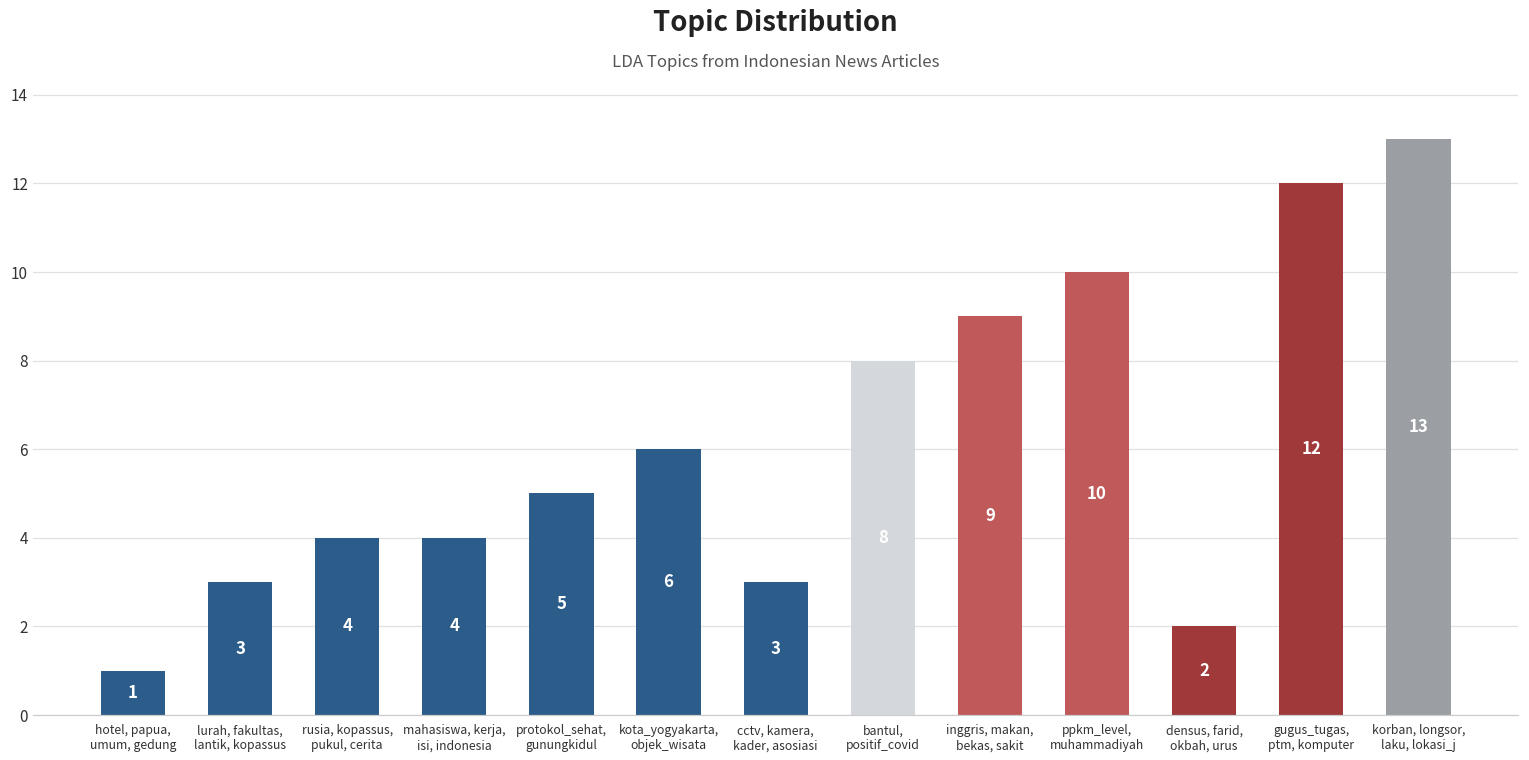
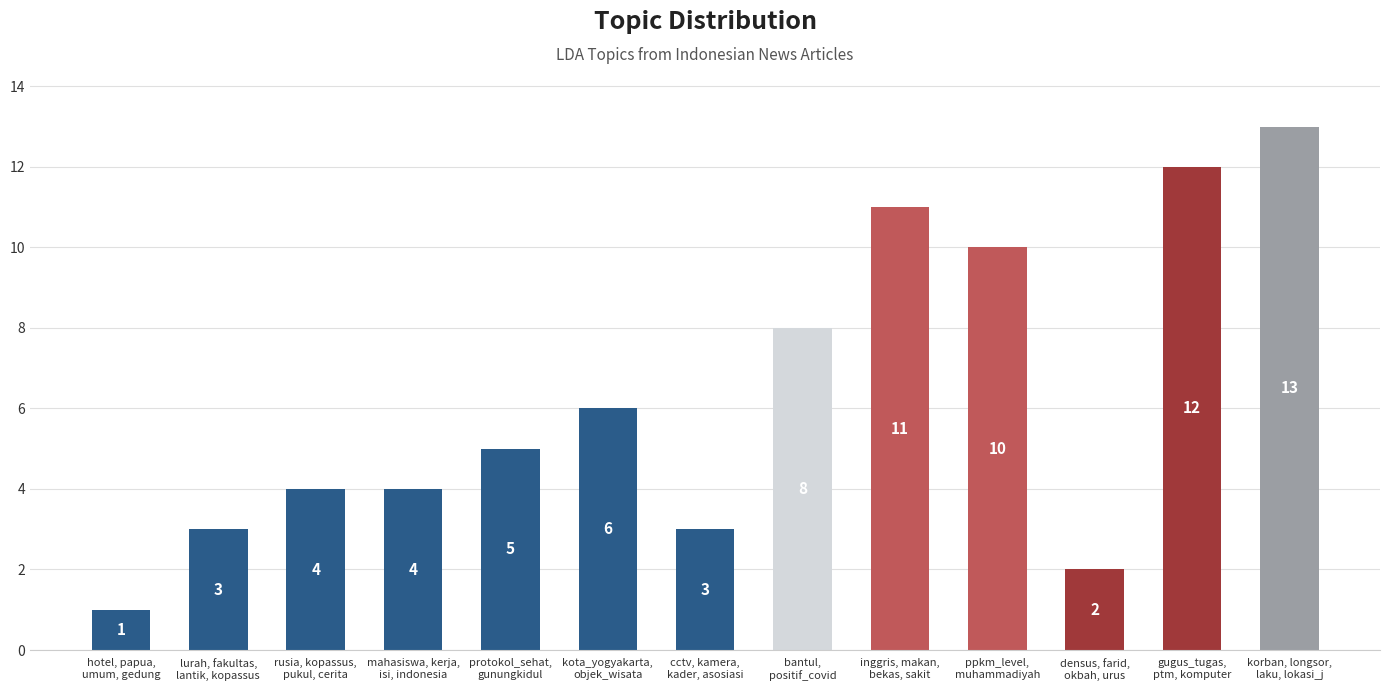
  {
    "hotel, papua, umum, gedung": 1,
    "lurah, fakultas, lantik, kopassus": 3,
    "rusia, kopassus, pukul, cerita": 4,
    "mahasiswa, kerja, isi, indonesia": 4,
    "protokol_sehat, gunungkidul": 5,
    "kota_yogyakarta, objek_wisata": 6,
    "cctv, kamera, kader, asosiasi": 3,
-   "inggris, makan, bekas, sakit": 9,
+   "inggris, makan, bekas, sakit": 11,
    "ppkm_level, muhammadiyah": 10,
    "densus, farid, okbah, urus": 2,
    "gugus_tugas, ptm, komputer": 12,
    "korban, longsor, laku, lokasi_j": 13
  }
